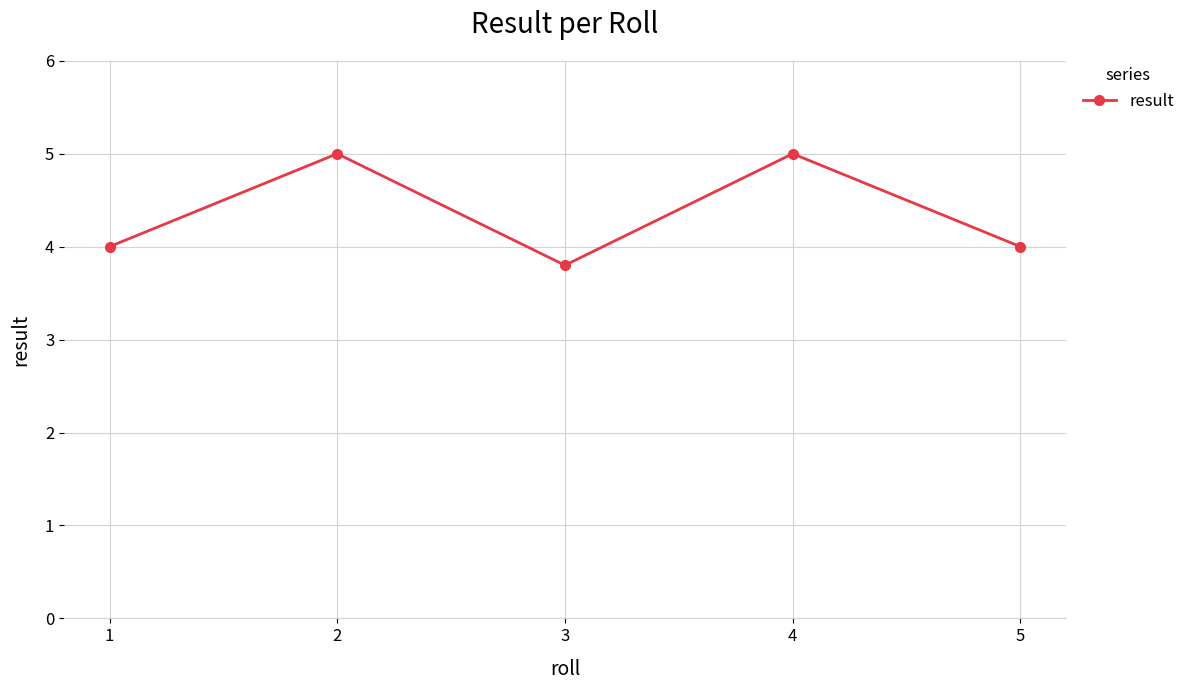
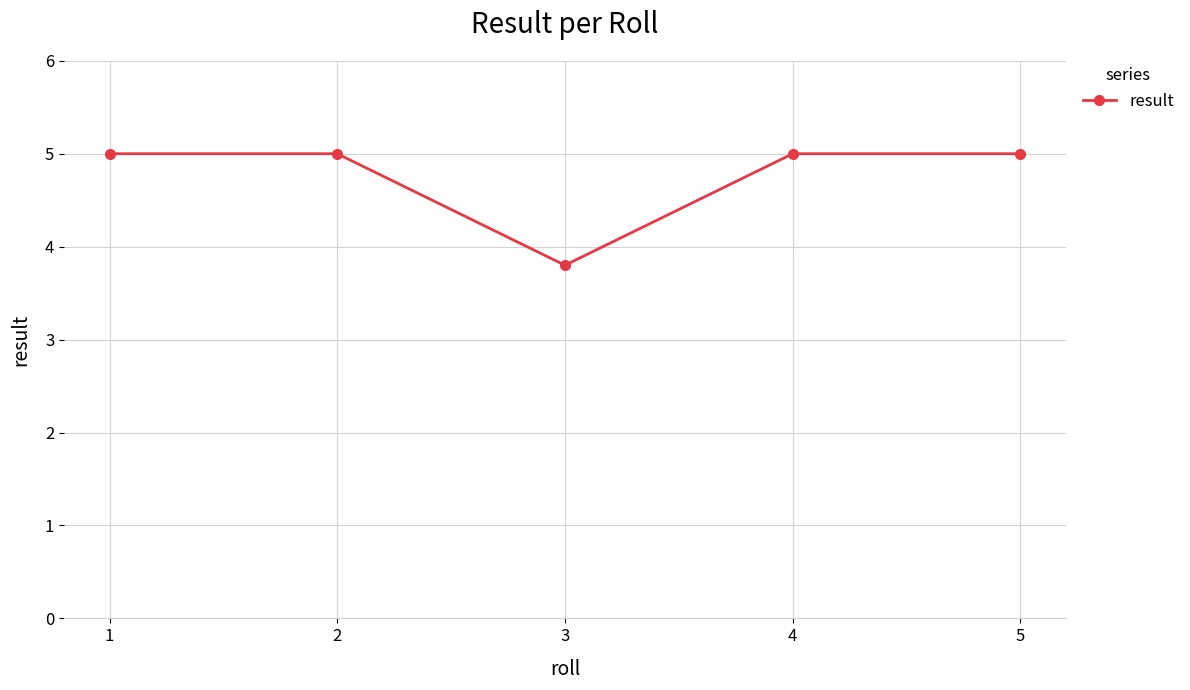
  {
-   "1": 4,
+   "1": 5,
    "2": 5,
    "3": 3.8,
    "4": 5,
-   "5": 4
+   "5": 5
  }
